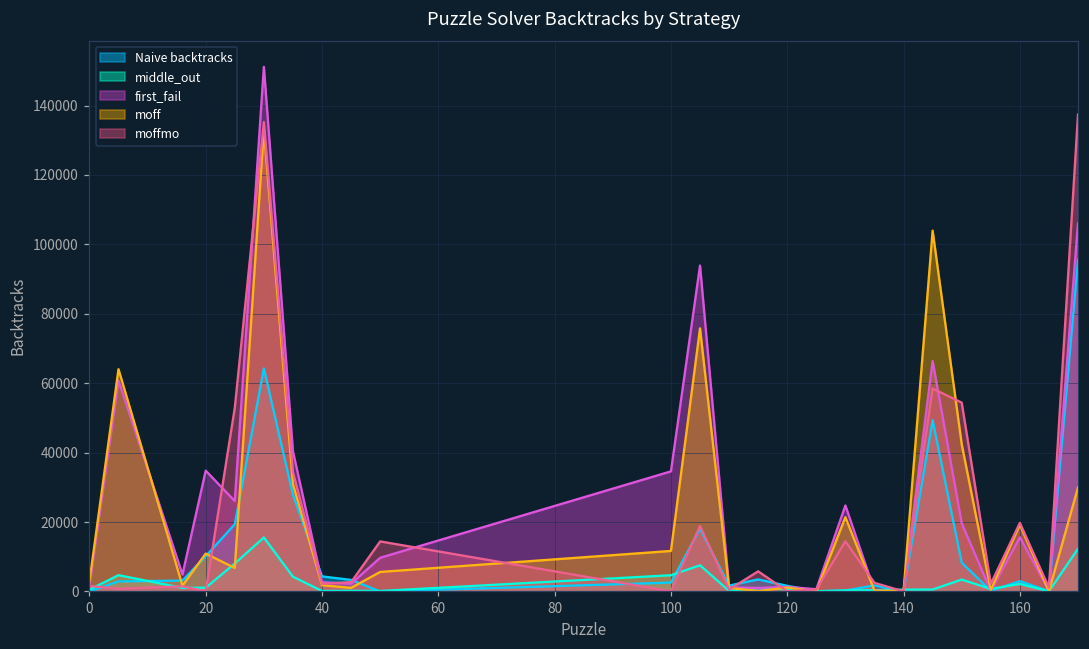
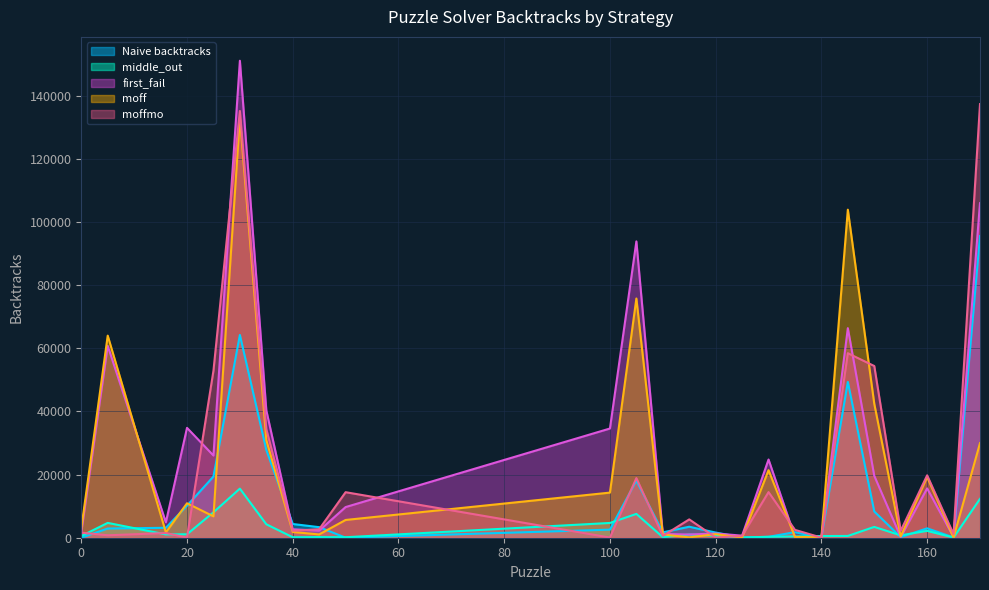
  {
    "moff": {
      "0": 3000,
-     "100": 12000
+     "100": 14000
    }
  }
